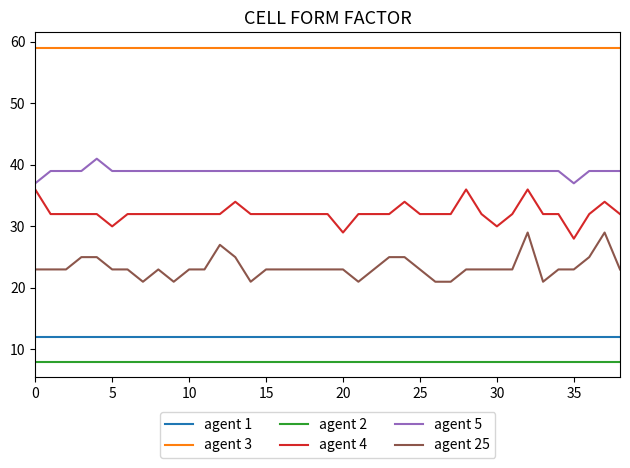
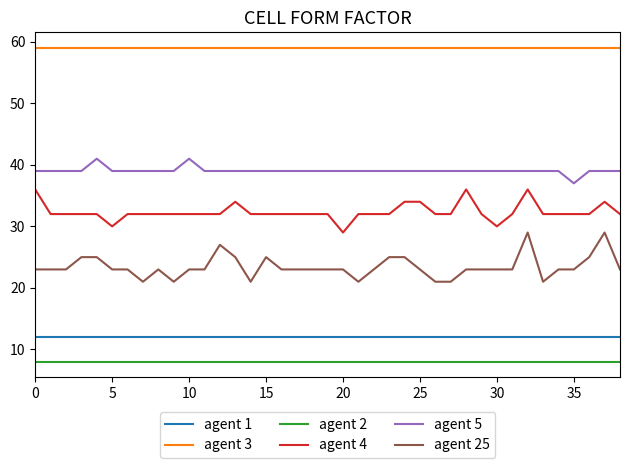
  {
    "agent 1": {
      "0": 12,
      "5": 12,
      "10": 12,
      "15": 12,
      "20": 12,
      "25": 12,
      "30": 12,
      "35": 12
    },
    "agent 3": {
      "0": 59,
      "5": 59,
      "10": 59,
      "15": 59,
      "20": 59,
      "25": 59,
      "30": 59,
      "35": 59
    },
    "agent 2": {
      "0": 8,
      "5": 8,
      "10": 8,
      "15": 8,
      "20": 8,
      "25": 8,
      "30": 8,
      "35": 8
    },
    "agent 4": {
      "0": 36,
      "5": 30,
      "10": 32,
      "15": 32,
      "20": 29,
-     "25": 32,
+     "25": 34,
      "30": 30,
-     "35": 28
+     "35": 32
    },
    "agent 5": {
-     "0": 37,
+     "0": 39,
      "5": 39,
-     "10": 39,
+     "10": 41,
      "15": 39,
      "20": 39,
      "25": 39,
      "30": 39,
      "35": 37
    },
    "agent 25": {
      "0": 23,
      "5": 23,
      "10": 23,
-     "15": 23,
+     "15": 25,
      "20": 23,
      "25": 23,
      "30": 23,
      "35": 23
    }
  }
